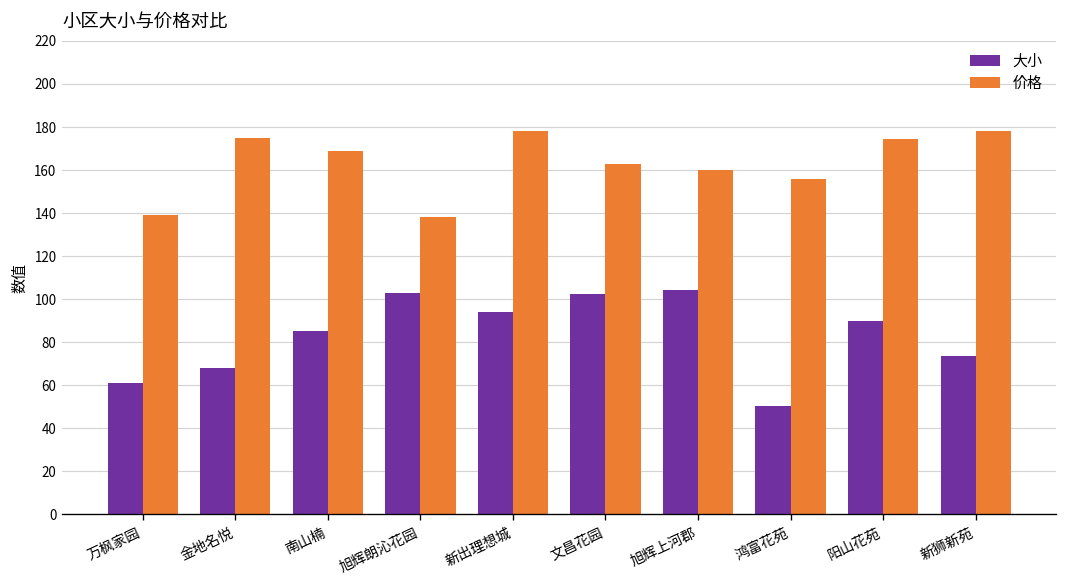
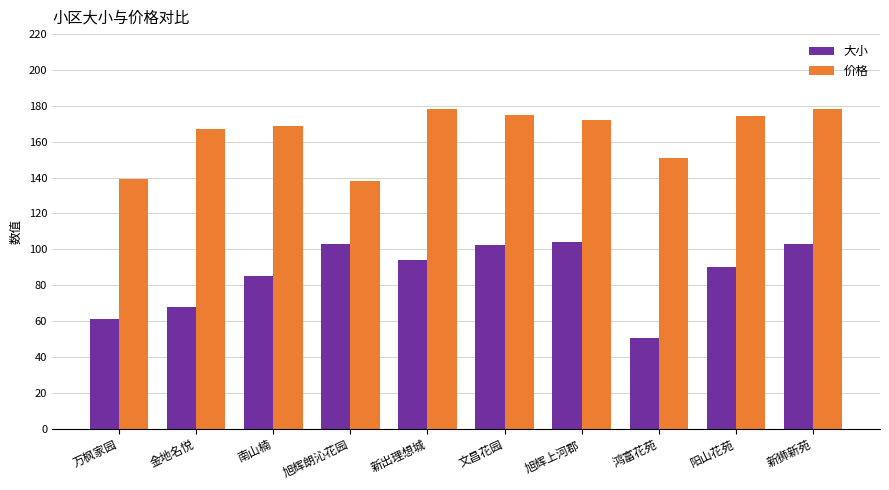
  {
    "大小": {
      "万枫家园": 61,
      "金地名悦": 68,
      "南山楠": 85,
      "旭辉朗沁花园": 103,
      "新出理想城": 94,
      "文昌花园": 102,
      "旭辉上河郡": 104,
      "鸿富花苑": 51,
      "阳山花苑": 90,
-     "新狮新苑": 74
+     "新狮新苑": 103
    },
    "价格": {
      "万枫家园": 139,
-     "金地名悦": 175,
+     "金地名悦": 167,
      "南山楠": 169,
      "旭辉朗沁花园": 138,
      "新出理想城": 178,
-     "文昌花园": 163,
-     "旭辉上河郡": 160,
-     "鸿富花苑": 156,
+     "文昌花园": 175,
+     "旭辉上河郡": 172,
+     "鸿富花苑": 151,
      "阳山花苑": 175,
      "新狮新苑": 178
    }
  }
